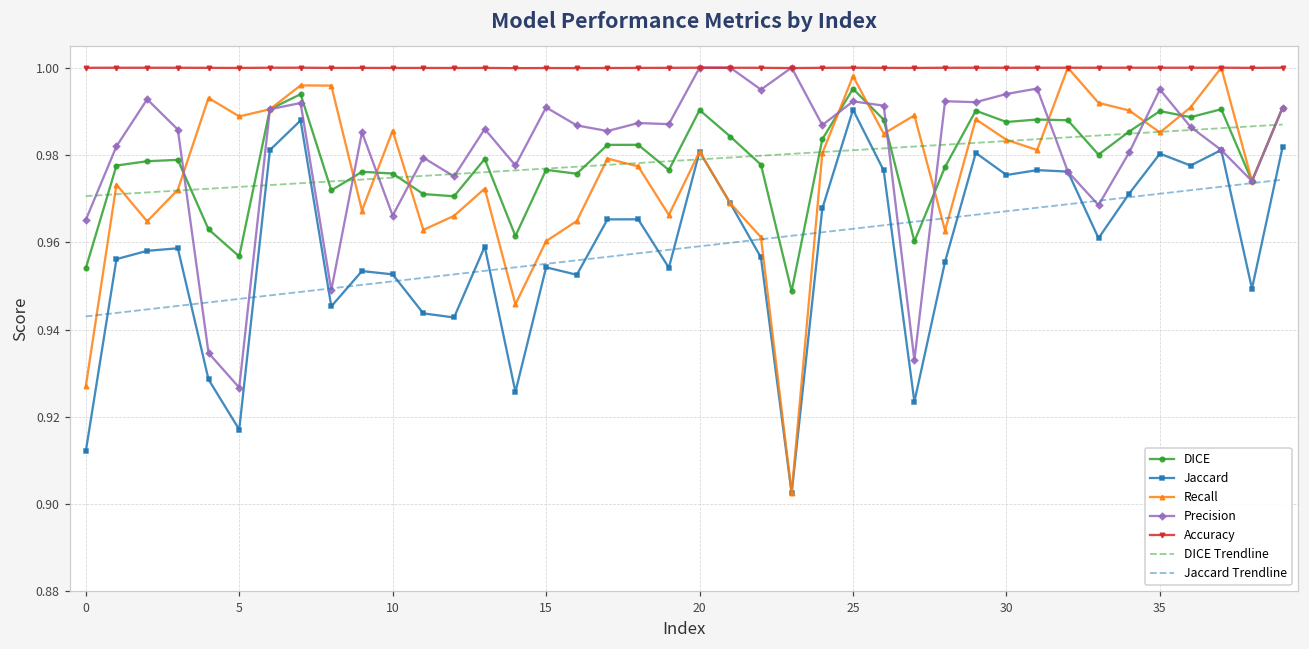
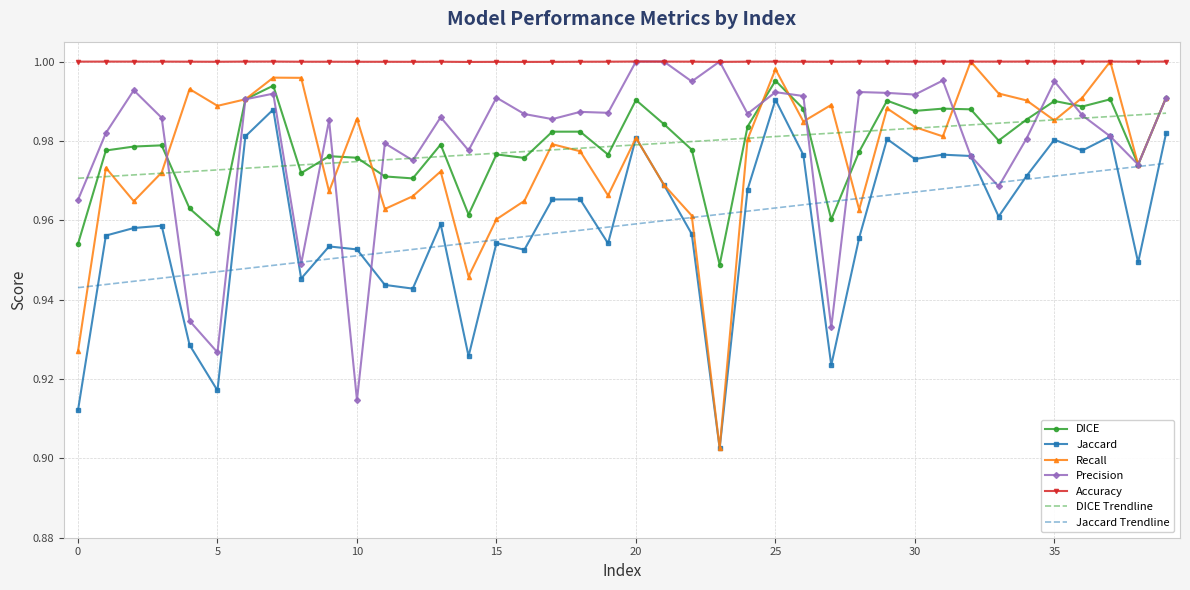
  {
    "Recall": {
      "0": 0.927,
      "5": 0.989,
      "10": 0.986,
      "15": 0.960,
      "25": 0.998
    },
    "Precision": {
      "0": 0.965,
      "5": 0.927,
-     "10": 0.966,
+     "10": 0.915,
      "15": 0.991,
      "25": 0.992,
-     "30": 0.994,
+     "30": 0.992,
      "35": 0.995
    },
    "Accuracy": {
      "0": 1.000,
      "5": 1.000,
      "10": 1.000,
      "15": 1.000,
      "25": 1.000,
      "30": 1.000,
      "35": 1.000
    }
  }
